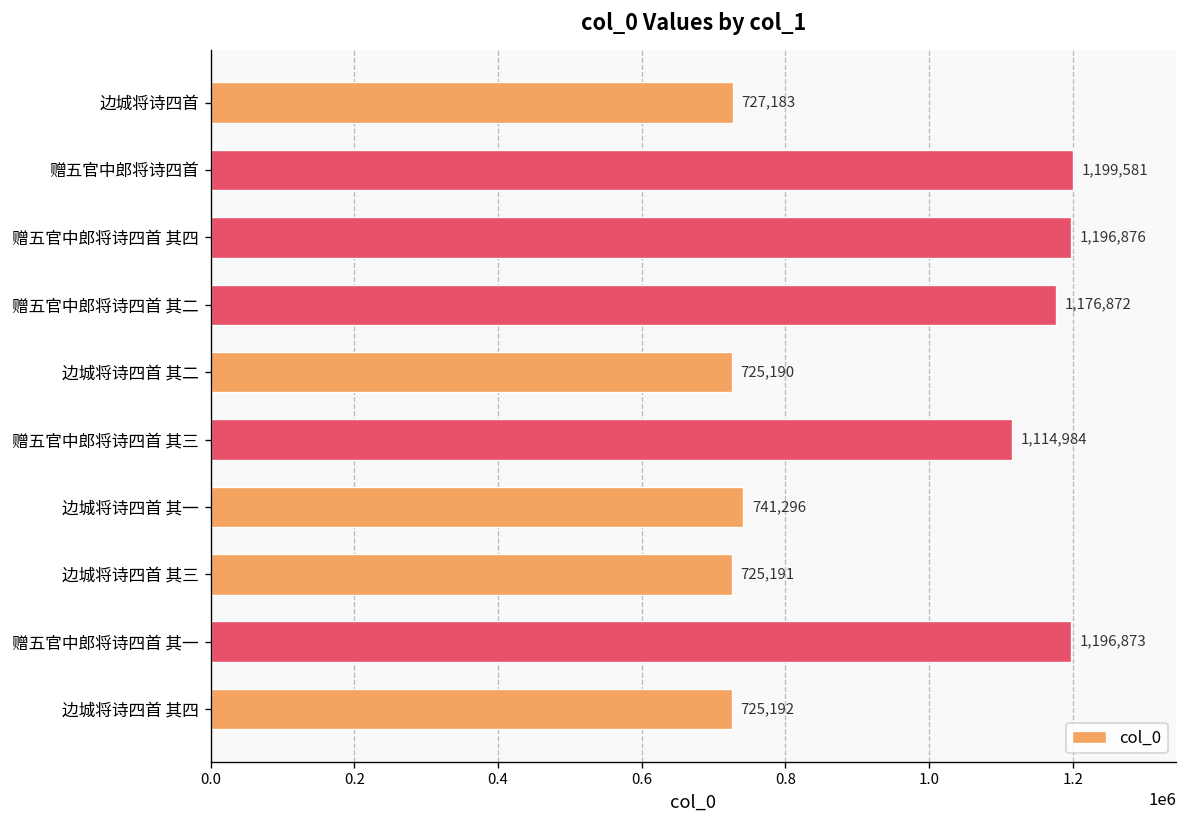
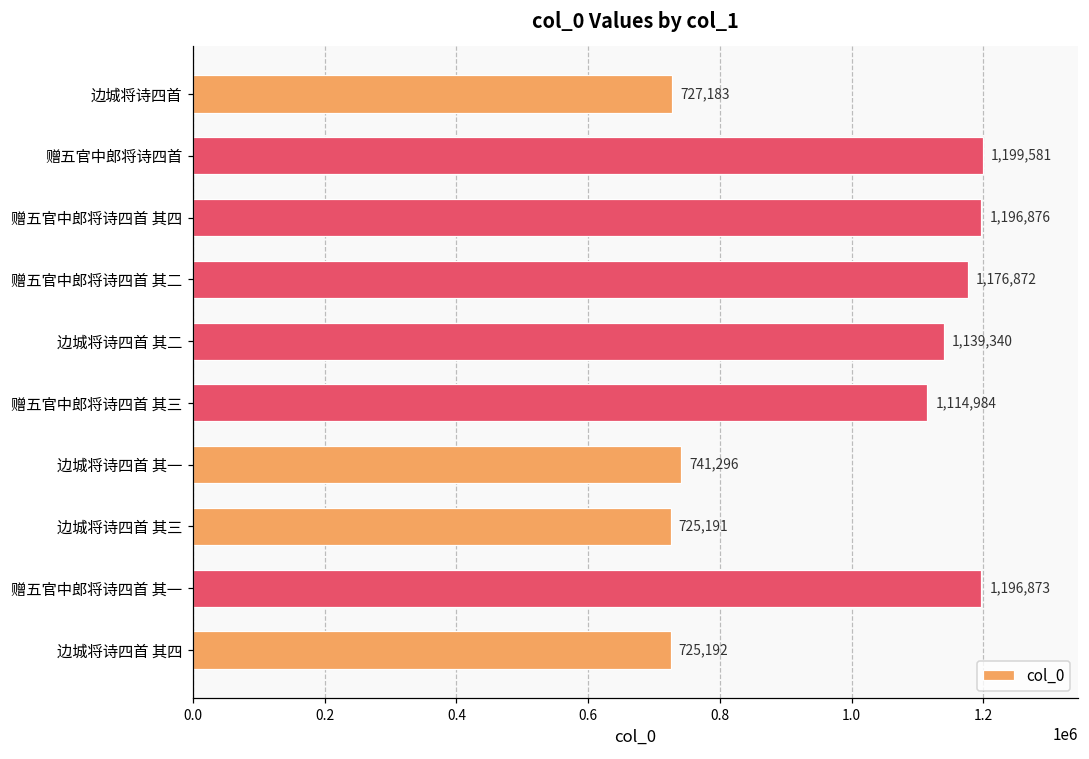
  {
    "边城将诗四首": "727,183",
    "赠五官中郎将诗四首": "1,199,581",
    "赠五官中郎将诗四首 其四": "1,196,876",
    "赠五官中郎将诗四首 其二": "1,176,872",
-   "边城将诗四首 其二": "725,190",
+   "边城将诗四首 其二": "1,139,340",
    "赠五官中郎将诗四首 其三": "1,114,984",
    "边城将诗四首 其一": "741,296",
    "边城将诗四首 其三": "725,191",
    "赠五官中郎将诗四首 其一": "1,196,873",
    "边城将诗四首 其四": "725,192"
  }
